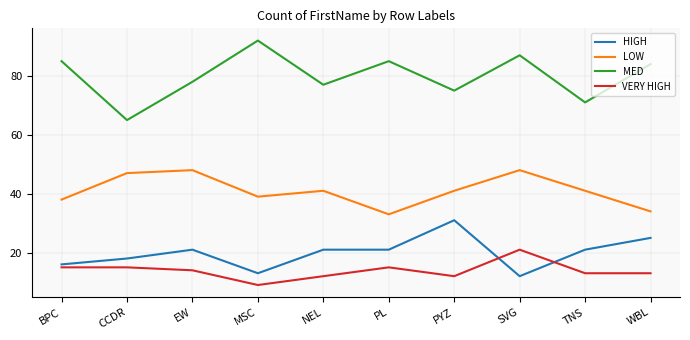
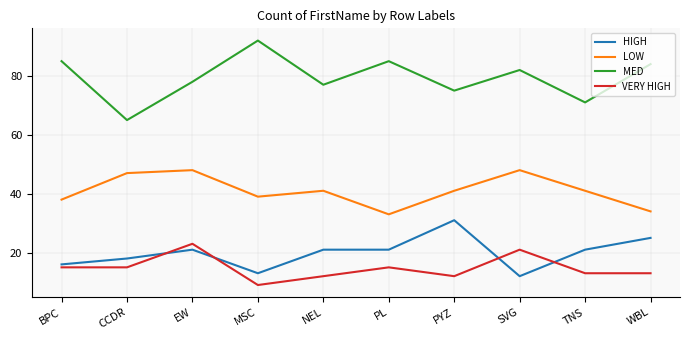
  {
    "HIGH": {
      "BPC": 16,
      "CCDR": 18,
      "EW": 21,
      "MSC": 13,
      "NEL": 21,
      "PL": 21,
      "PYZ": 31,
      "SVG": 12,
      "TNS": 21,
      "WBL": 25
    },
    "LOW": {
      "BPC": 38,
      "CCDR": 47,
      "EW": 48,
      "MSC": 39,
      "NEL": 41,
      "PL": 33,
      "PYZ": 41,
      "SVG": 48,
      "TNS": 41,
      "WBL": 34
    },
    "MED": {
      "BPC": 85,
      "CCDR": 65,
      "EW": 78,
      "MSC": 92,
      "NEL": 77,
      "PL": 85,
      "PYZ": 75,
-     "SVG": 87,
+     "SVG": 82,
      "TNS": 71
    },
    "VERY HIGH": {
      "BPC": 15,
      "CCDR": 15,
-     "EW": 14,
+     "EW": 23,
      "MSC": 9,
      "NEL": 12,
      "PL": 15,
      "PYZ": 12,
      "SVG": 21,
      "TNS": 13,
      "WBL": 13
    }
  }
